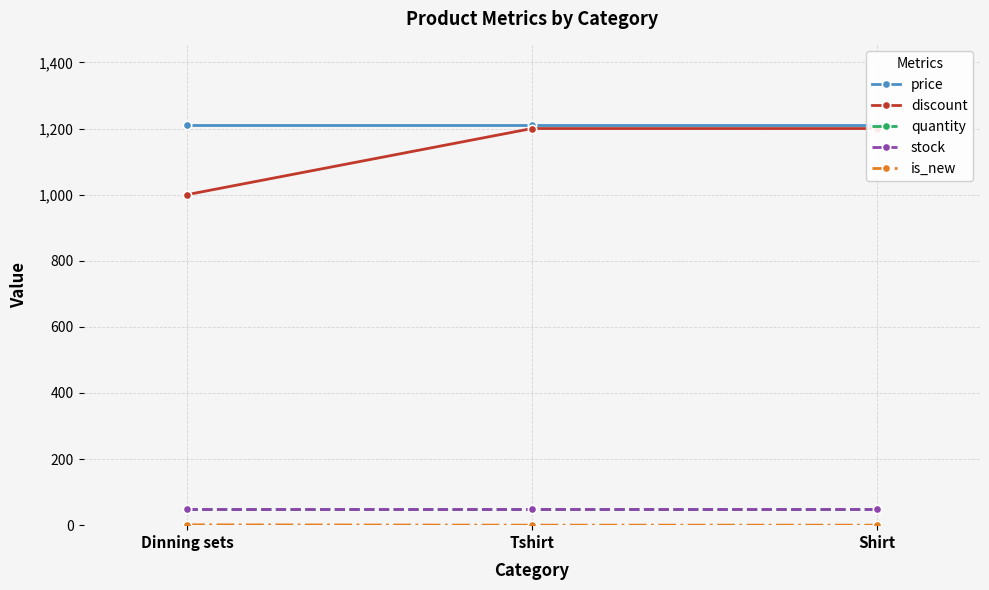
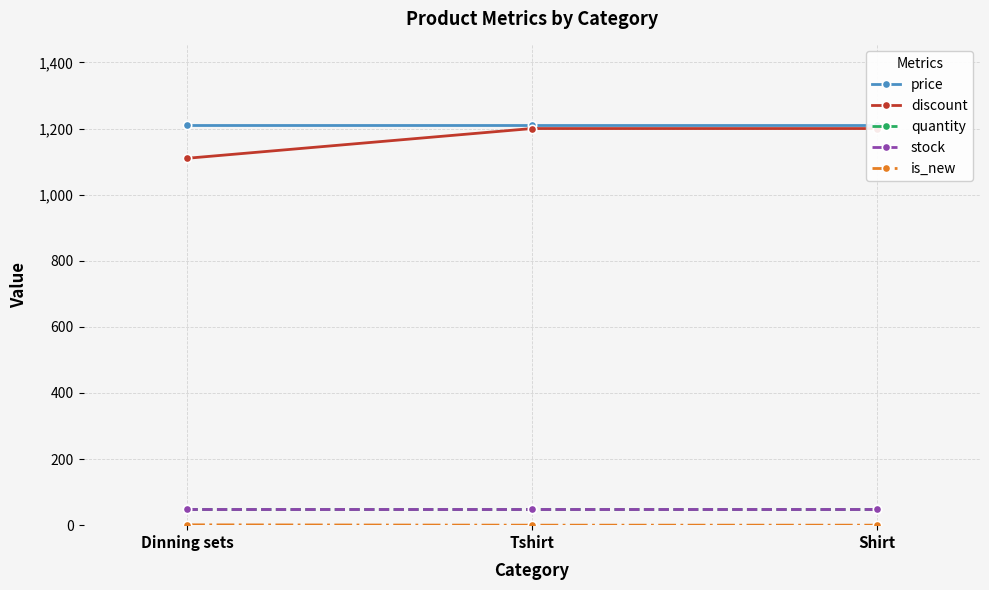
  {
    "price": {
      "Dinning sets": "1,210",
      "Tshirt": "1,210"
    },
    "discount": {
-     "Dinning sets": "1,000",
+     "Dinning sets": "1,110",
      "Tshirt": "1,200"
    },
    "stock": {
      "Dinning sets": "50",
      "Tshirt": "50",
      "Shirt": "50"
    },
    "is_new": {
      "Dinning sets": "0",
      "Tshirt": "0",
      "Shirt": "0"
    }
  }
